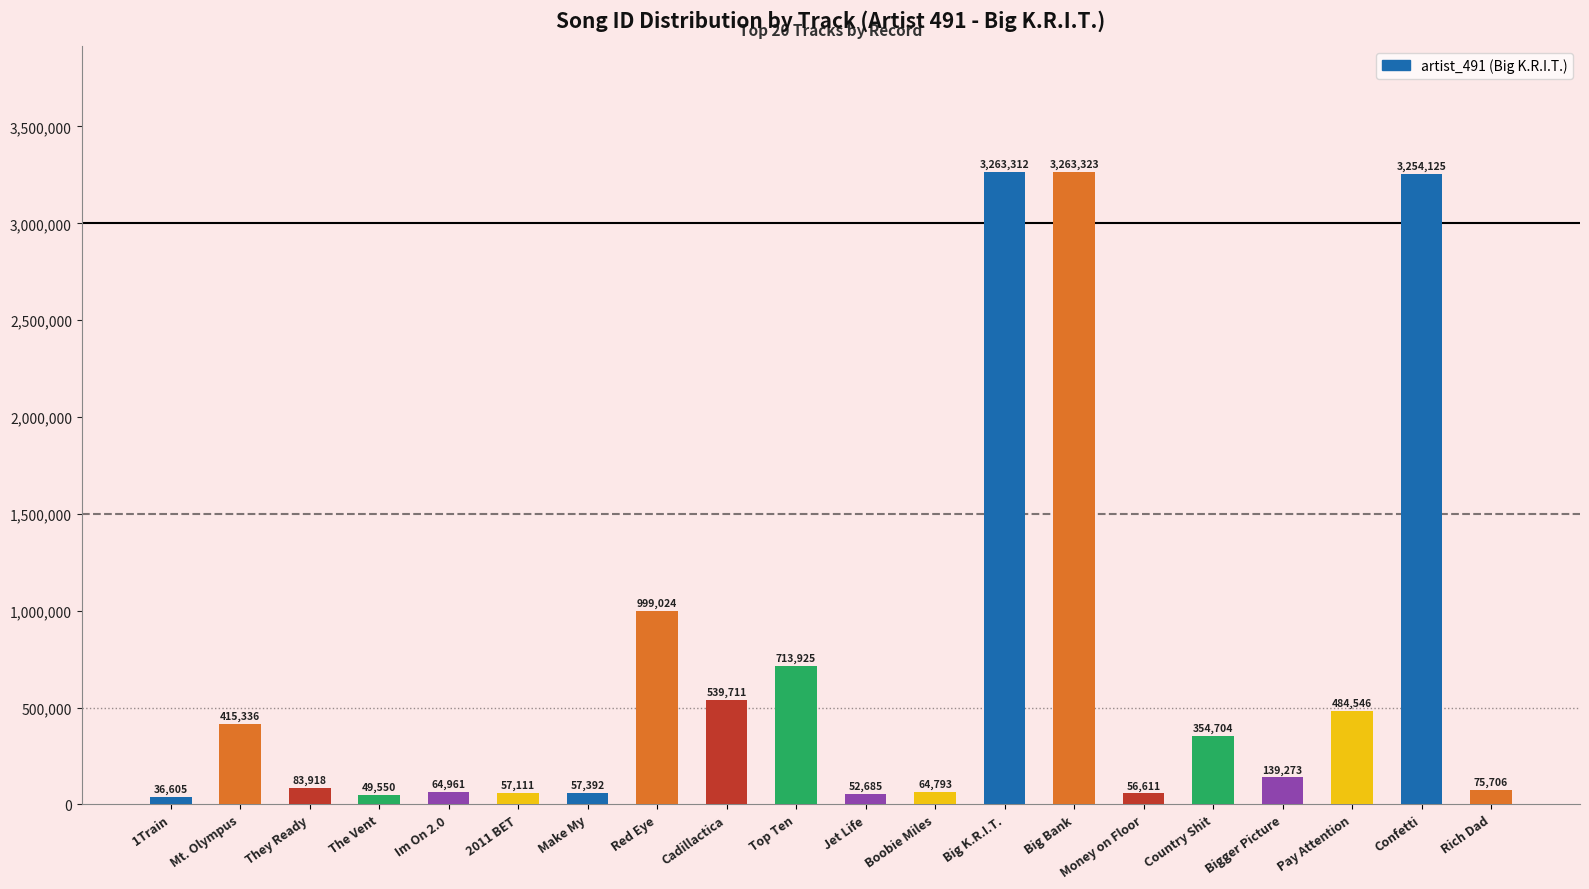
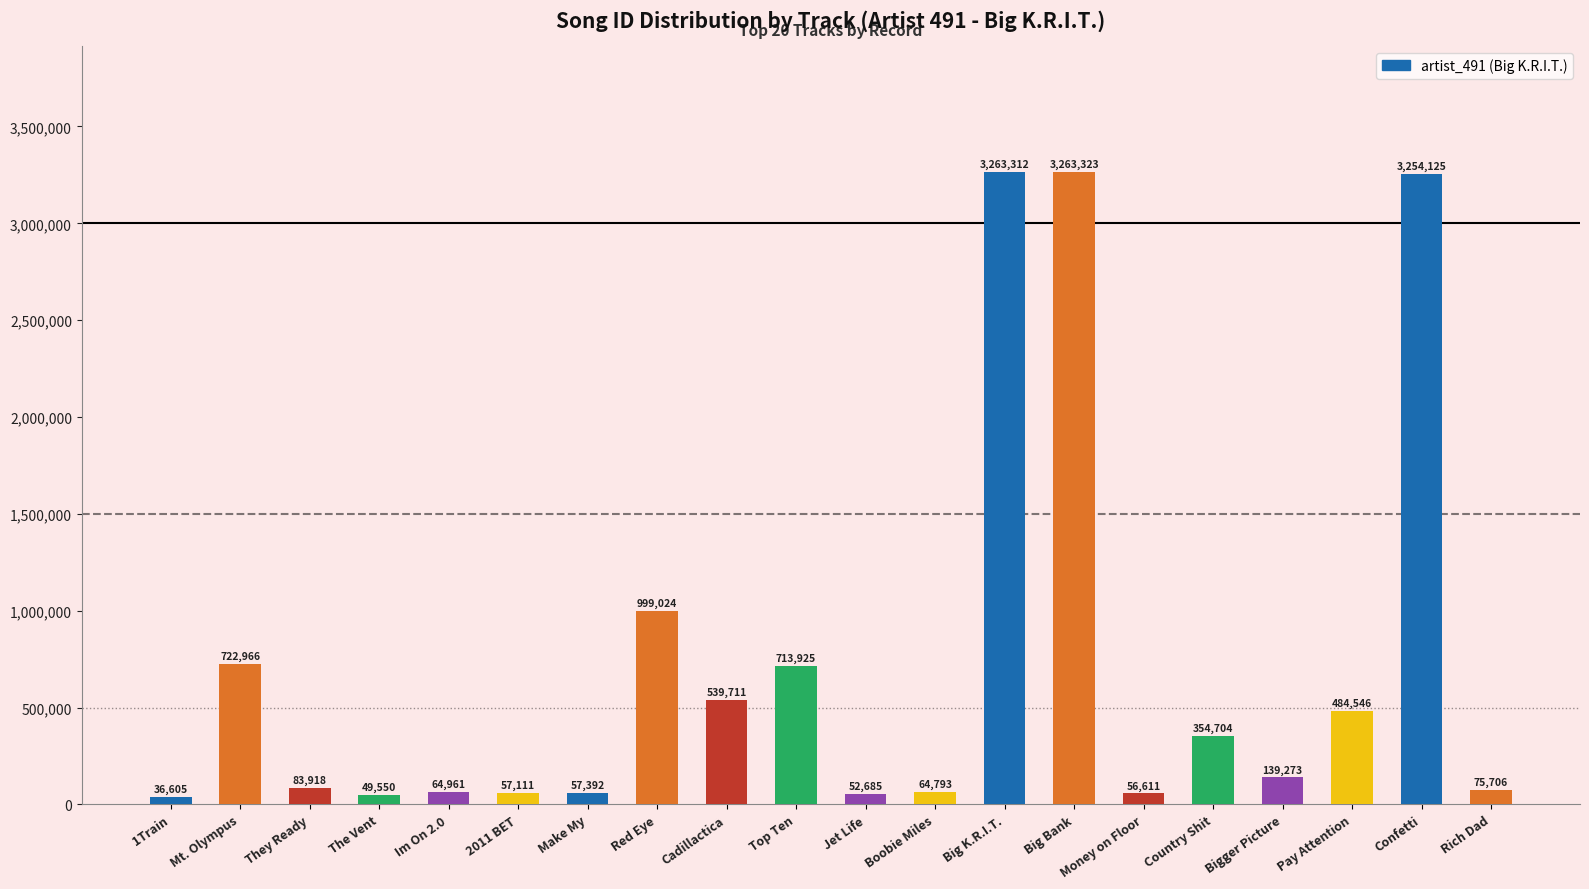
  {
    "1Train": "36,605",
-   "Mt. Olympus": "415,336",
+   "Mt. Olympus": "722,966",
    "They Ready": "83,918",
    "The Vent": "49,550",
    "Im On 2.0": "64,961",
    "2011 BET": "57,111",
    "Make My": "57,392",
    "Red Eye": "999,024",
    "Cadillactica": "539,711",
    "Top Ten": "713,925",
    "Jet Life": "52,685",
    "Boobie Miles": "64,793",
    "Big K.R.I.T.": "3,263,312",
    "Big Bank": "3,263,323",
    "Money on Floor": "56,611",
    "Country Shit": "354,704",
    "Bigger Picture": "139,273",
    "Pay Attention": "484,546",
    "Confetti": "3,254,125",
    "Rich Dad": "75,706"
  }
